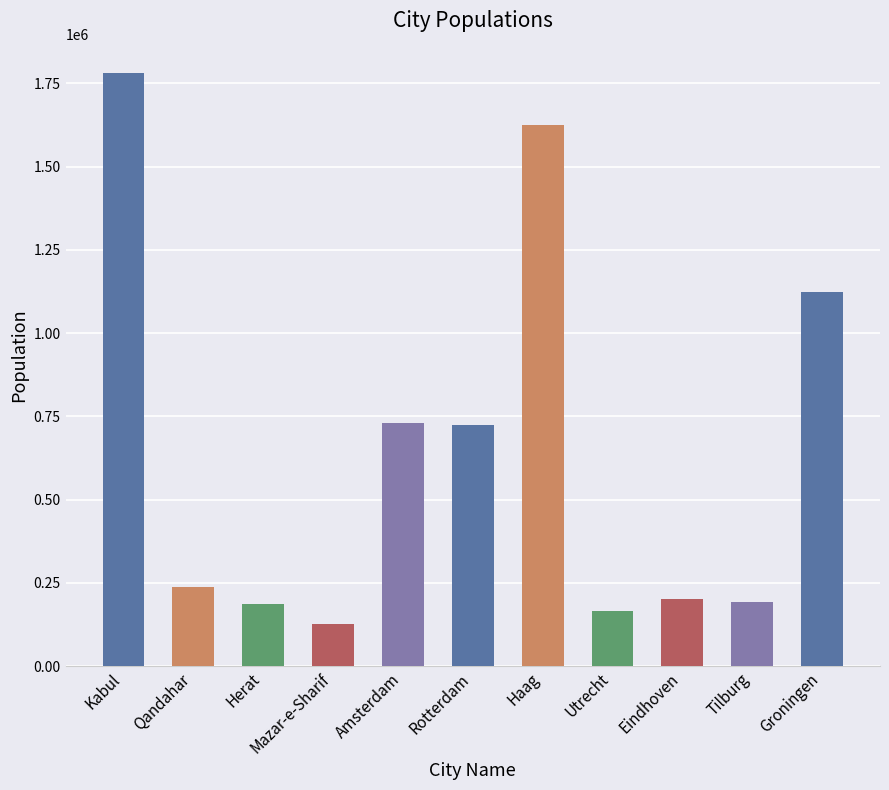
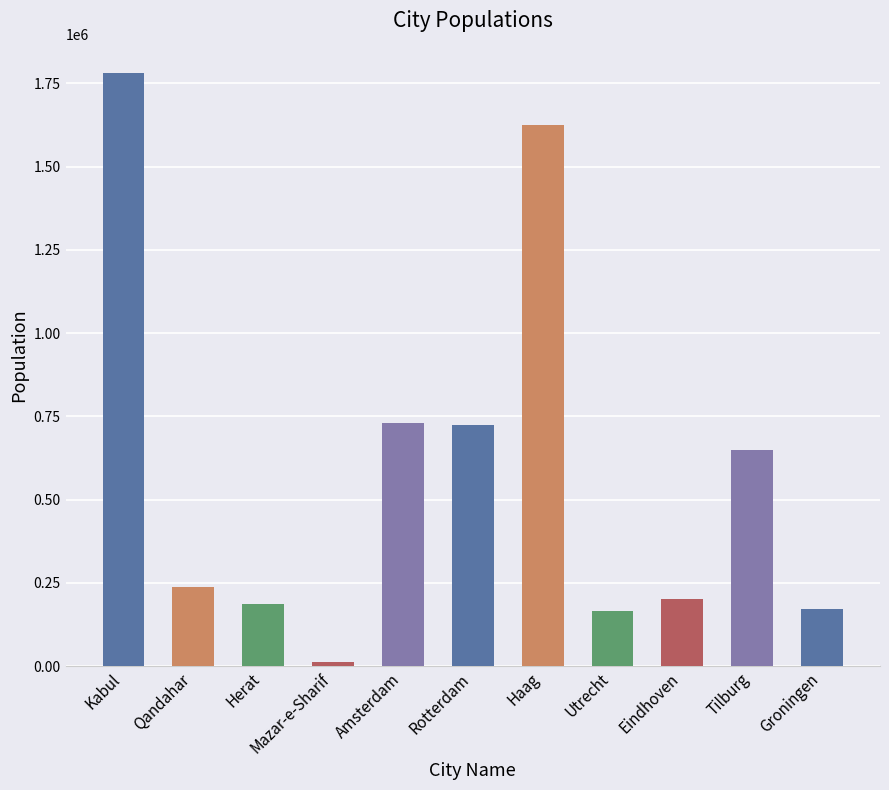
  {
    "Kabul": 1780000,
    "Qandahar": 240000,
    "Herat": 190000,
-   "Mazar-e-Sharif": 130000,
+   "Mazar-e-Sharif": 10000,
    "Amsterdam": 730000,
    "Rotterdam": 720000,
    "Haag": 1620000,
    "Utrecht": 170000,
    "Eindhoven": 200000,
-   "Tilburg": 190000,
-   "Groningen": 1120000
+   "Tilburg": 650000,
+   "Groningen": 170000
  }
